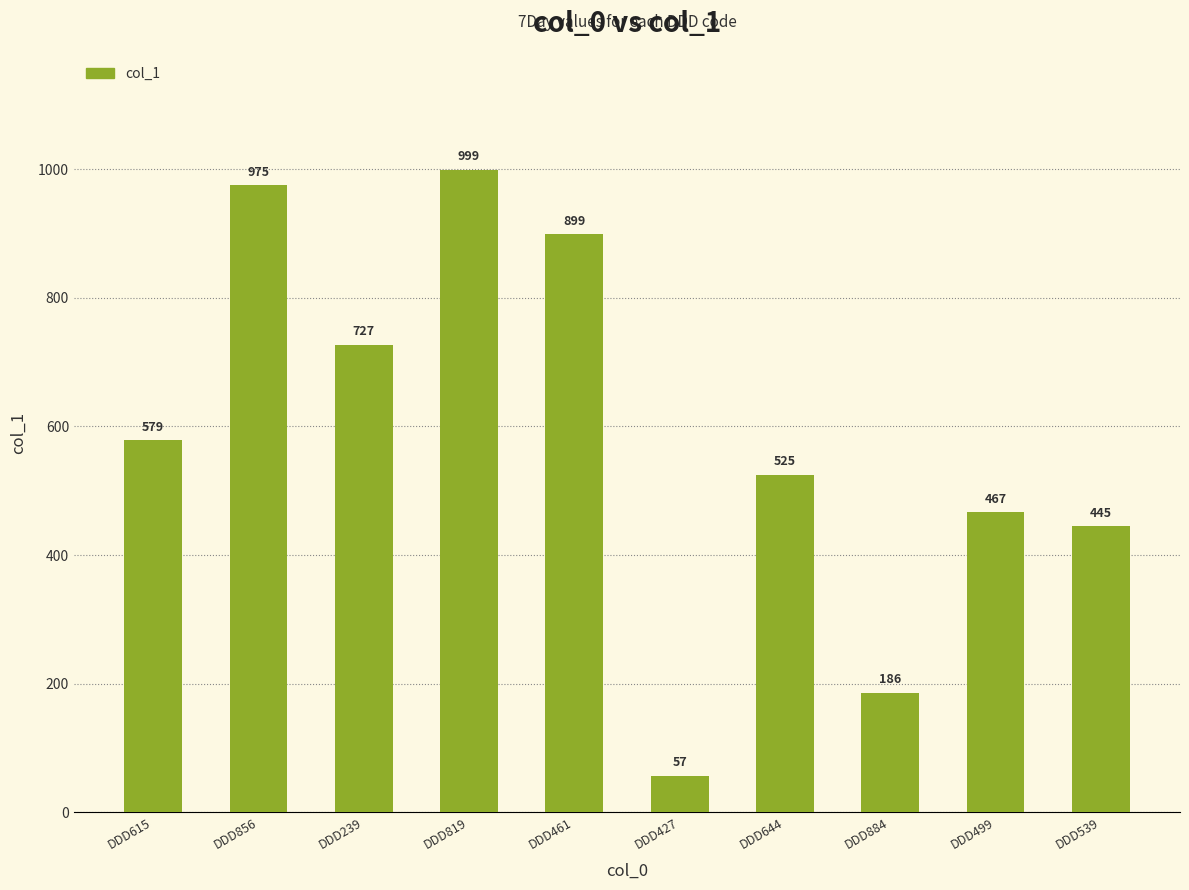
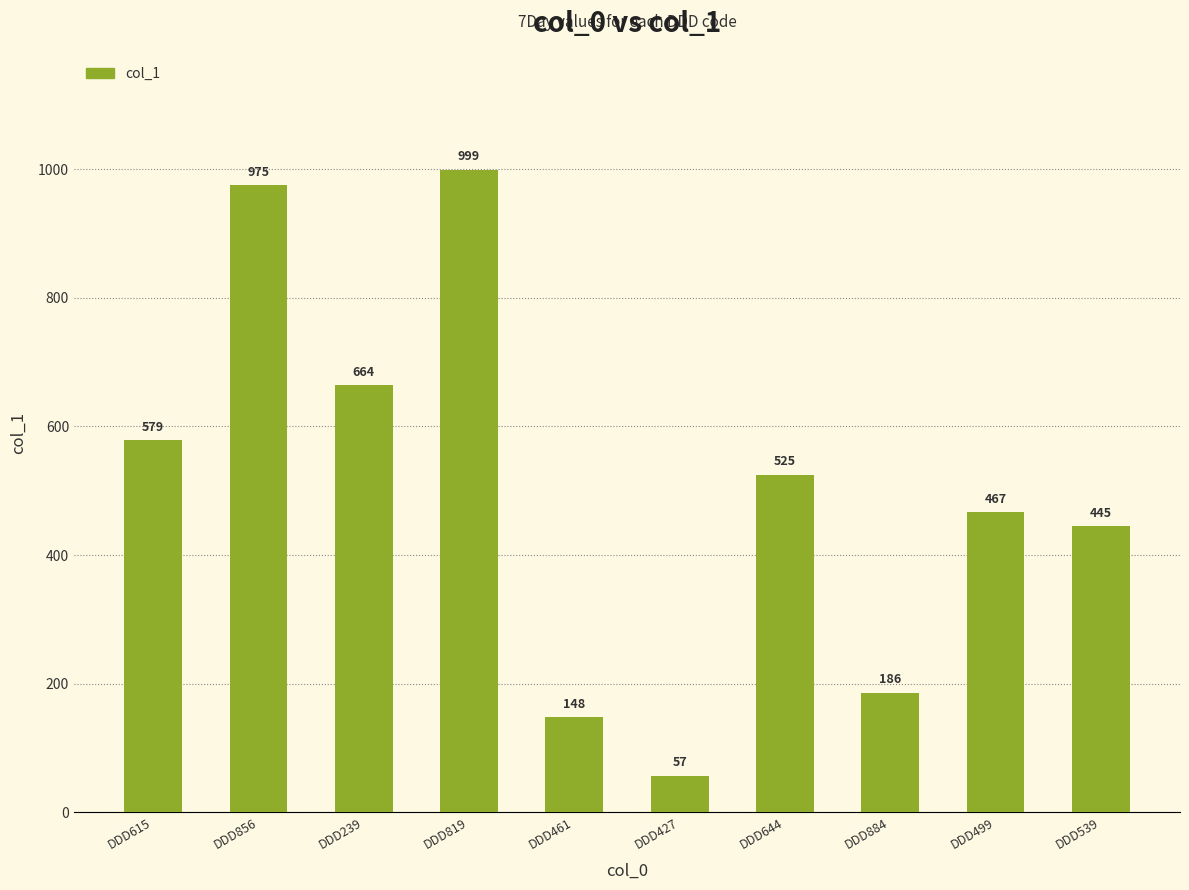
  {
    "DDD615": 579,
    "DDD856": 975,
-   "DDD239": 727,
+   "DDD239": 664,
    "DDD819": 999,
-   "DDD461": 899,
+   "DDD461": 148,
    "DDD427": 57,
    "DDD644": 525,
    "DDD884": 186,
    "DDD499": 467,
    "DDD539": 445
  }
